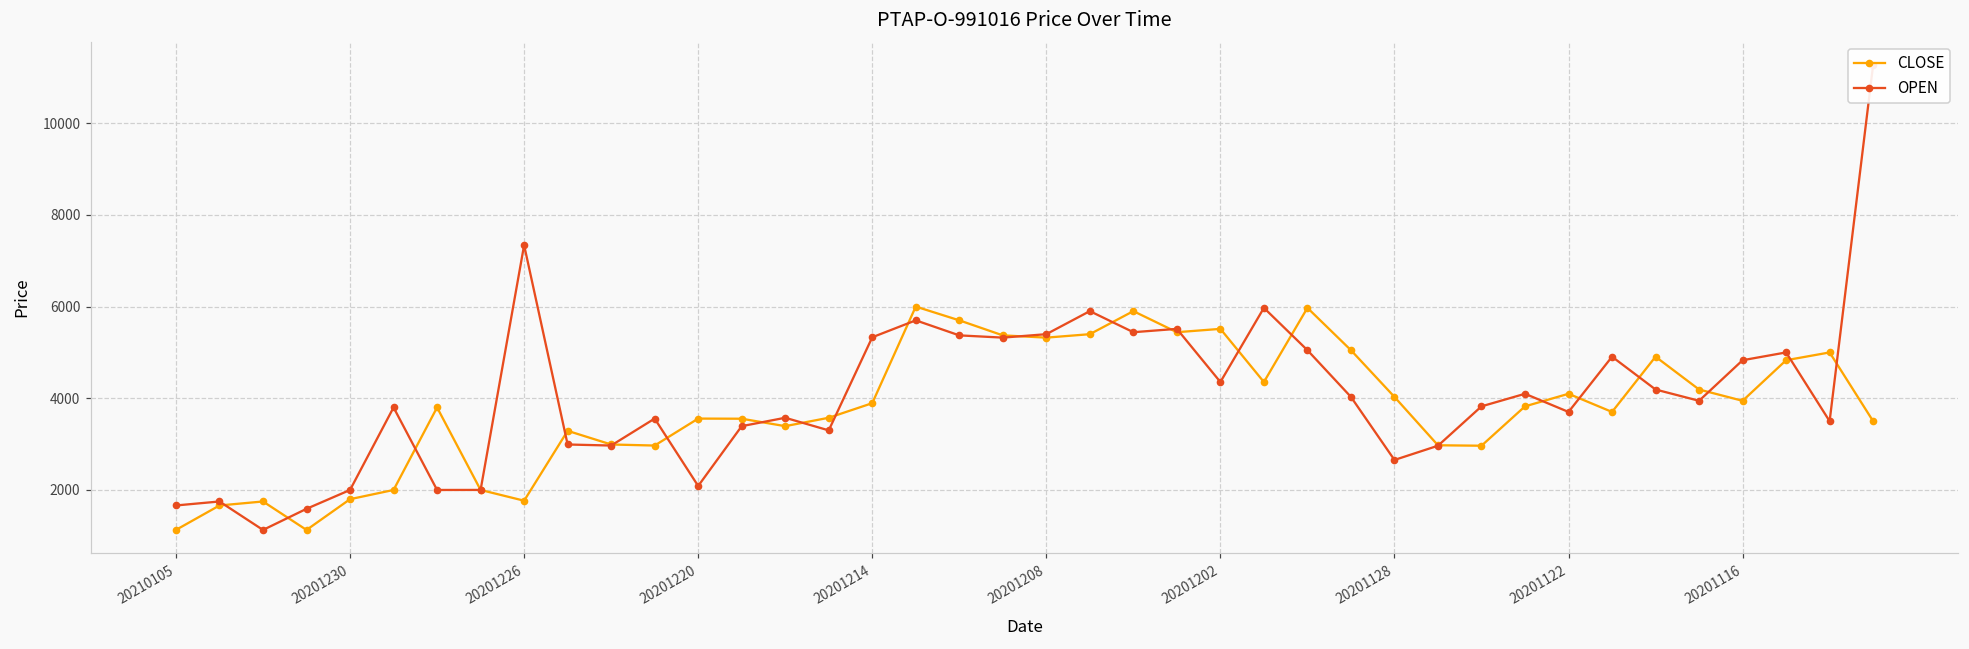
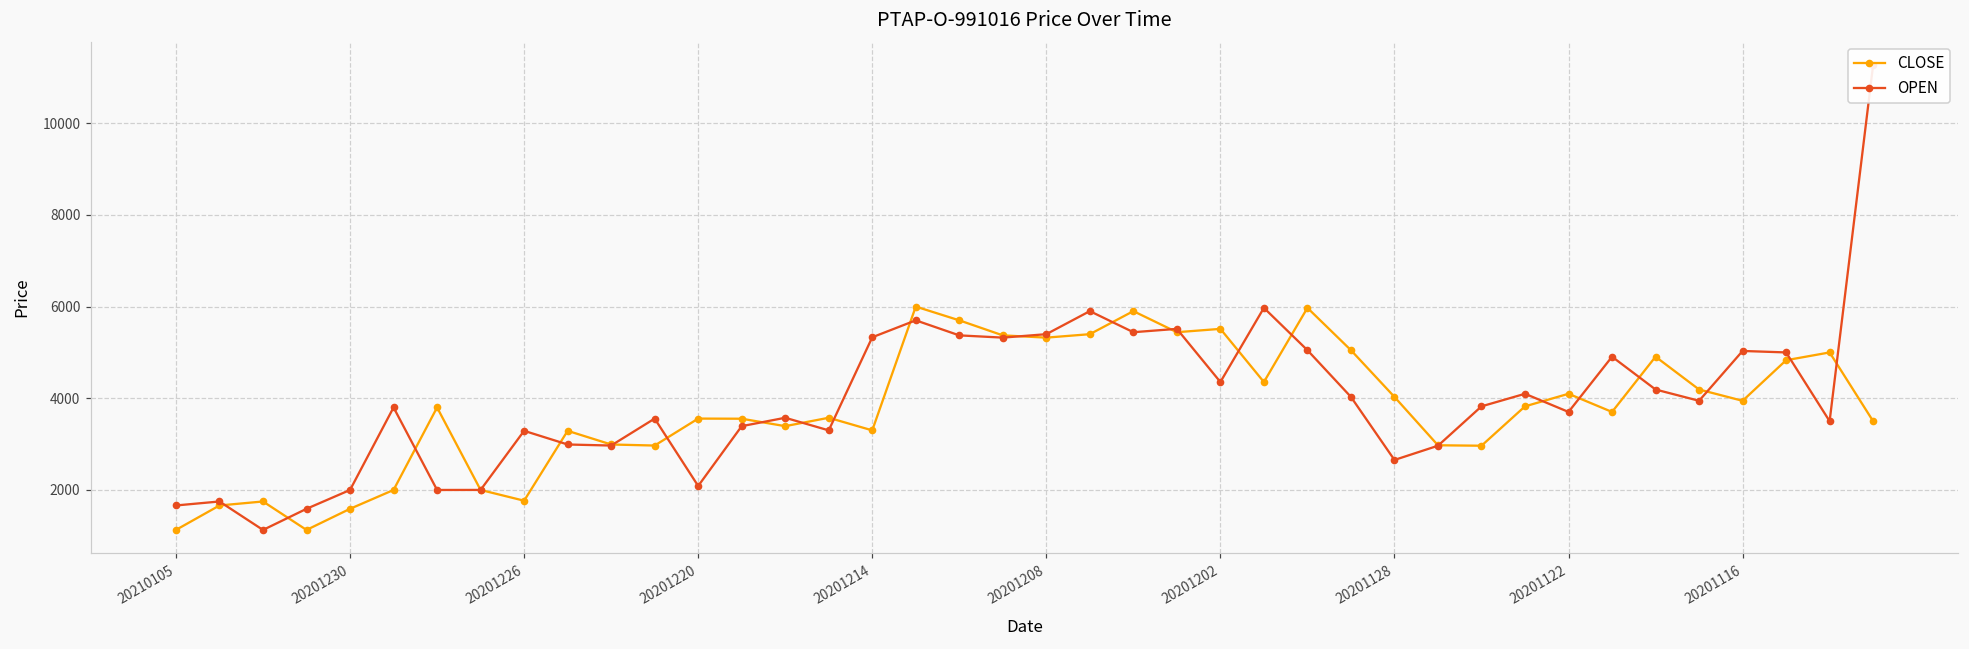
  {
    "CLOSE": {
      "20210105": 1100,
-     "20201230": 1800,
+     "20201230": 1600,
      "20201226": 1800,
      "20201220": 3600,
-     "20201214": 3900,
+     "20201214": 3300,
      "20201208": 5300,
      "20201202": 5500,
      "20201128": 4000,
      "20201122": 4100,
      "20201116": 3900
    },
    "OPEN": {
      "20210105": 1700,
      "20201230": 2000,
-     "20201226": 7300,
+     "20201226": 3300,
      "20201220": 2100,
      "20201214": 5300,
      "20201208": 5400,
      "20201202": 4400,
      "20201128": 2700,
      "20201122": 3700,
-     "20201116": 4800
+     "20201116": 5000
    }
  }
